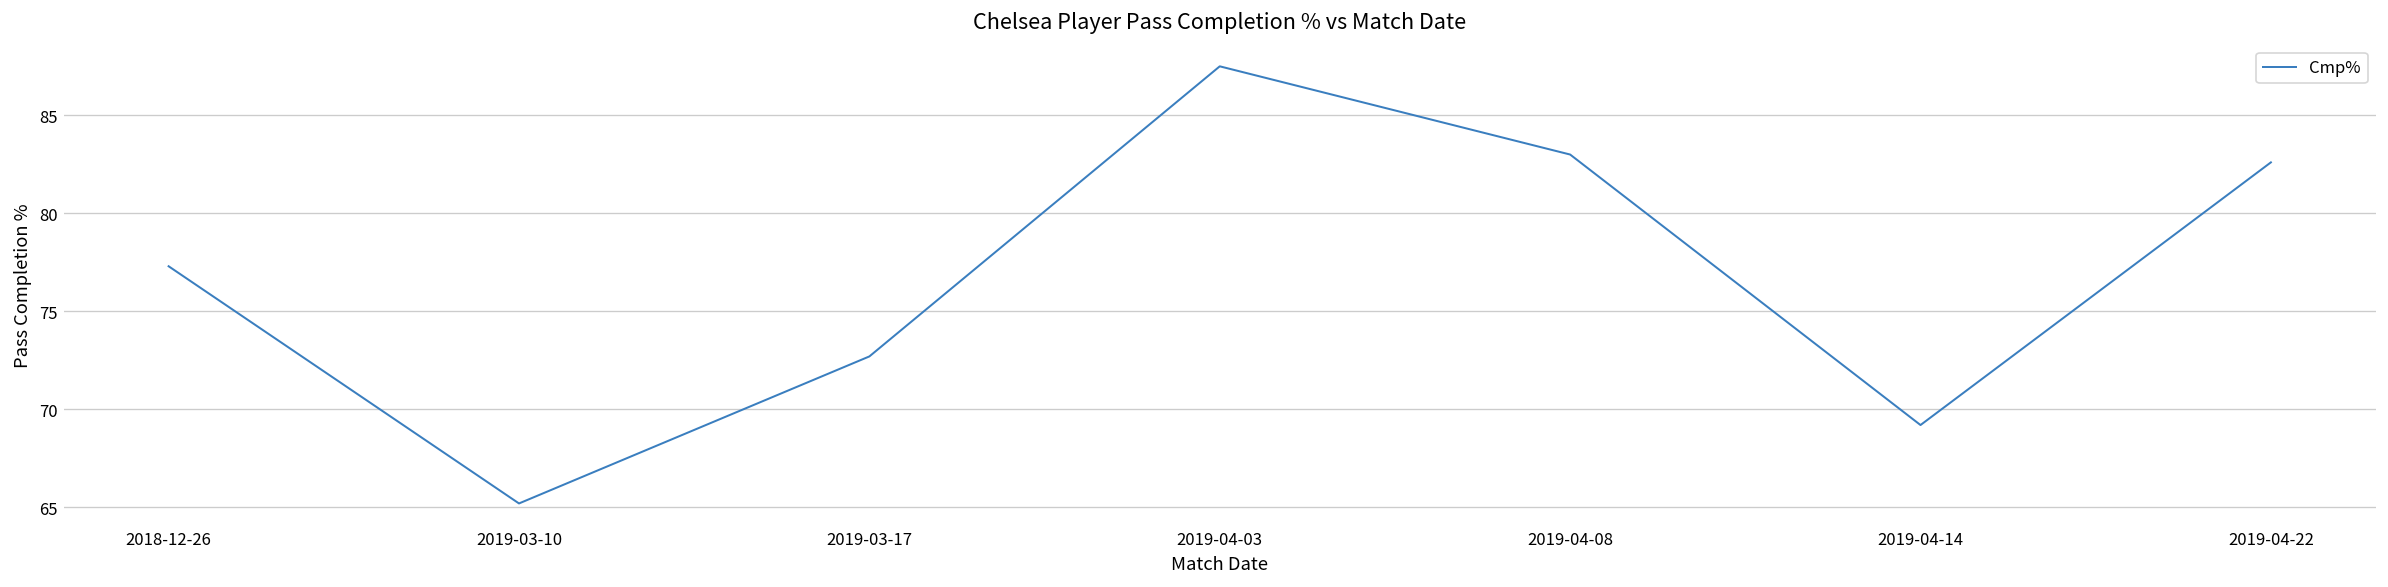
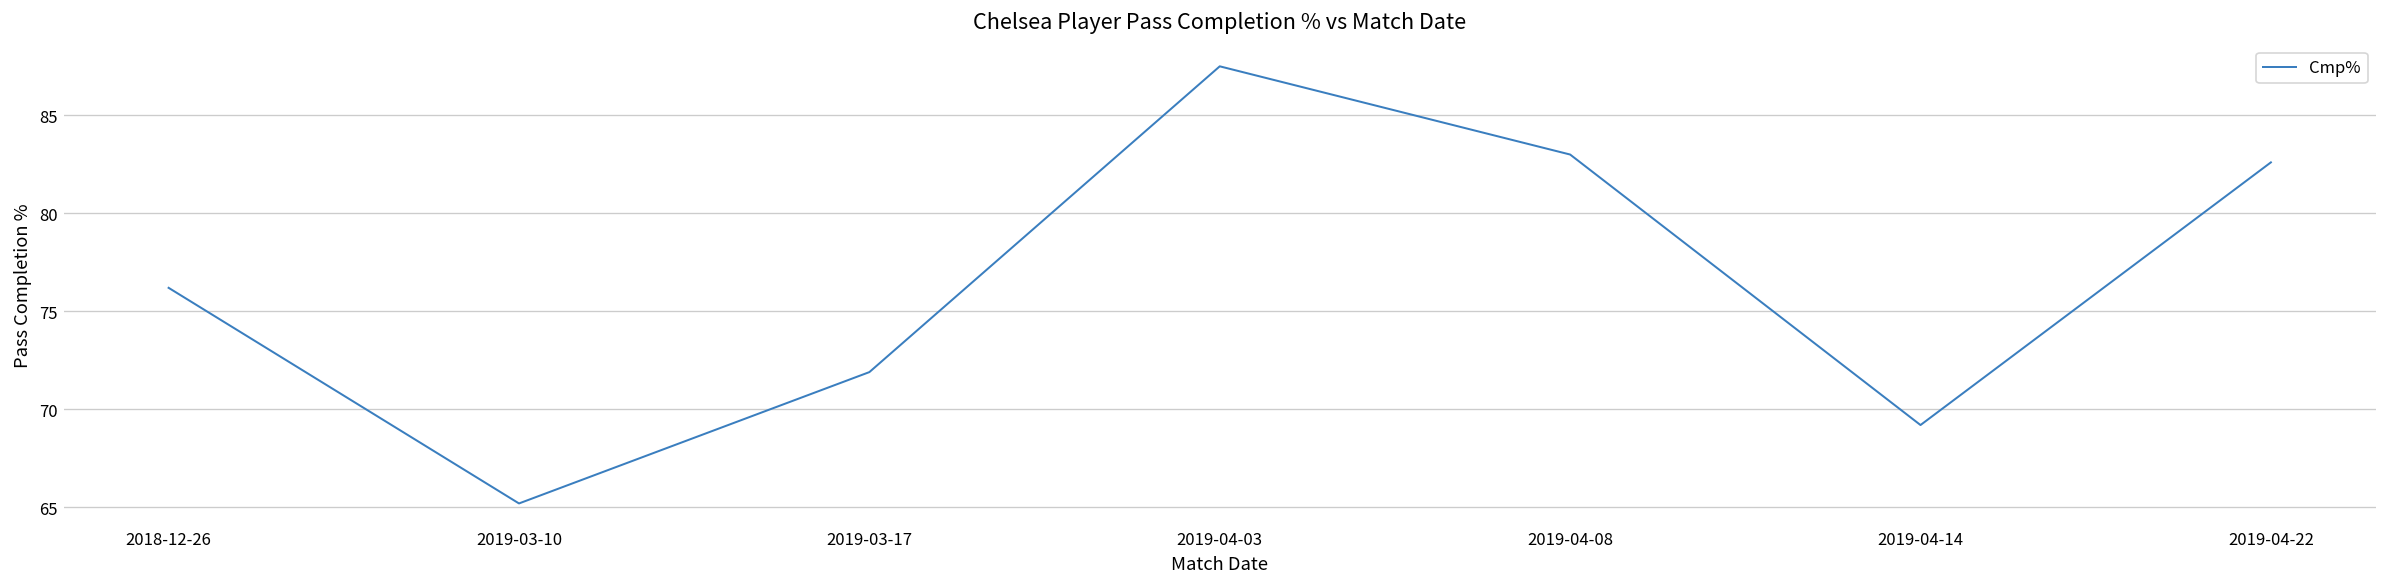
  {
-   "2018-12-26": 77.3,
+   "2018-12-26": 76.2,
    "2019-03-10": 65.2,
-   "2019-03-17": 72.7,
+   "2019-03-17": 71.9,
    "2019-04-03": 87.5,
    "2019-04-08": 83.0,
    "2019-04-14": 69.2,
    "2019-04-22": 82.6
  }
